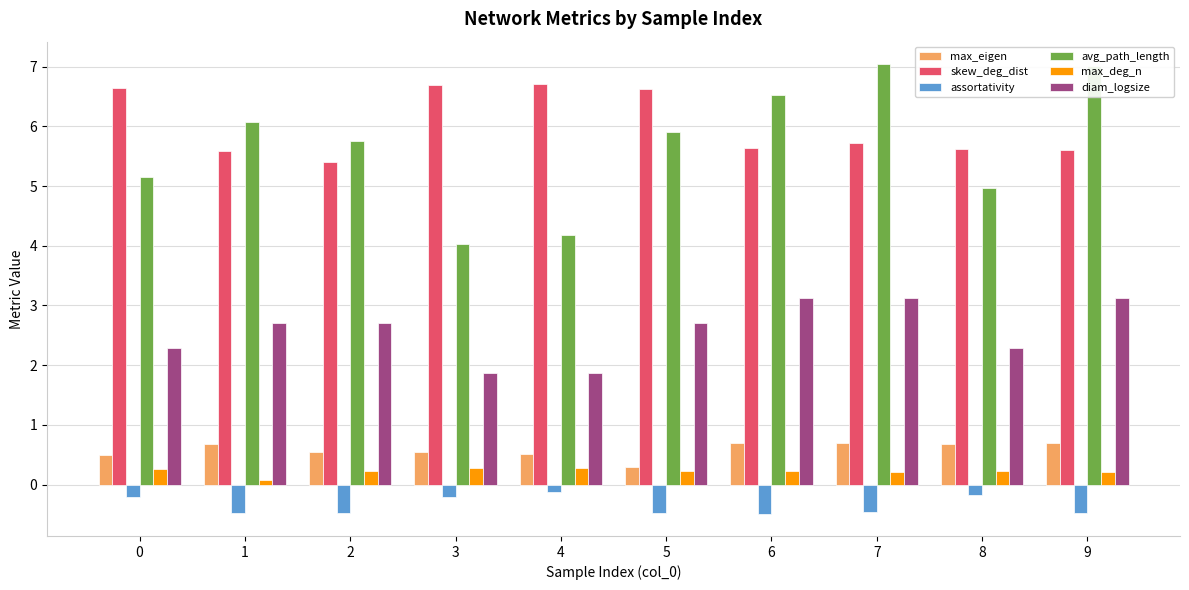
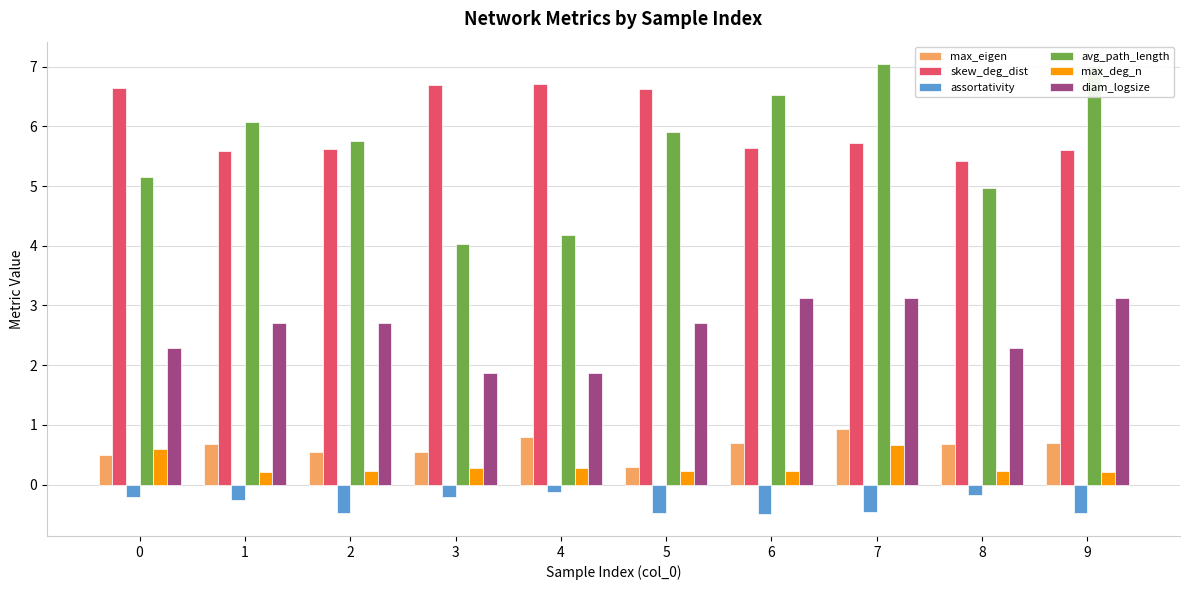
  {
    "max_eigen": {
      "0": 0.5,
      "1": 0.7,
      "2": 0.5,
      "3": 0.5,
-     "4": 0.5,
+     "4": 0.8,
      "5": 0.3,
      "6": 0.7,
-     "7": 0.7,
+     "7": 0.9,
      "8": 0.7,
      "9": 0.7
    },
    "skew_deg_dist": {
      "0": 6.7,
      "1": 5.6,
-     "2": 5.4,
+     "2": 5.6,
      "3": 6.7,
      "4": 6.7,
      "5": 6.6,
      "6": 5.6,
      "7": 5.7,
-     "8": 5.6,
+     "8": 5.4,
      "9": 5.6
    },
    "assortativity": {
      "0": -0.2,
-     "1": -0.5,
+     "1": -0.3,
      "2": -0.5,
      "3": -0.2,
      "4": -0.1,
      "5": -0.5,
      "6": -0.5,
      "7": -0.5,
      "8": -0.2,
      "9": -0.5
    },
    "avg_path_length": {
      "0": 5.2,
      "1": 6.1,
      "2": 5.8,
      "3": 4.0,
      "4": 4.2,
      "5": 5.9,
      "6": 6.5,
      "7": 7.0,
      "8": 5.0
    },
    "max_deg_n": {
-     "0": 0.3,
-     "1": 0.1,
+     "0": 0.6,
+     "1": 0.2,
      "2": 0.2,
      "3": 0.3,
      "4": 0.3,
      "5": 0.2,
      "6": 0.2,
-     "7": 0.2,
+     "7": 0.7,
      "8": 0.2,
      "9": 0.2
    },
    "diam_logsize": {
      "0": 2.3,
      "1": 2.7,
      "2": 2.7,
      "3": 1.9,
      "4": 1.9,
      "5": 2.7,
      "6": 3.1,
      "7": 3.1,
      "8": 2.3,
      "9": 3.1
    }
  }
